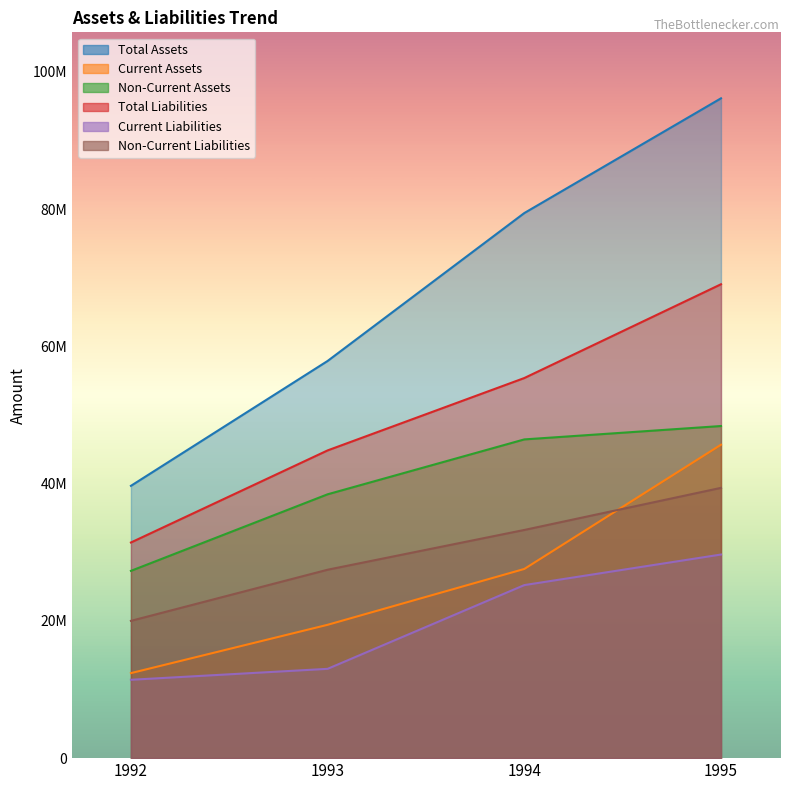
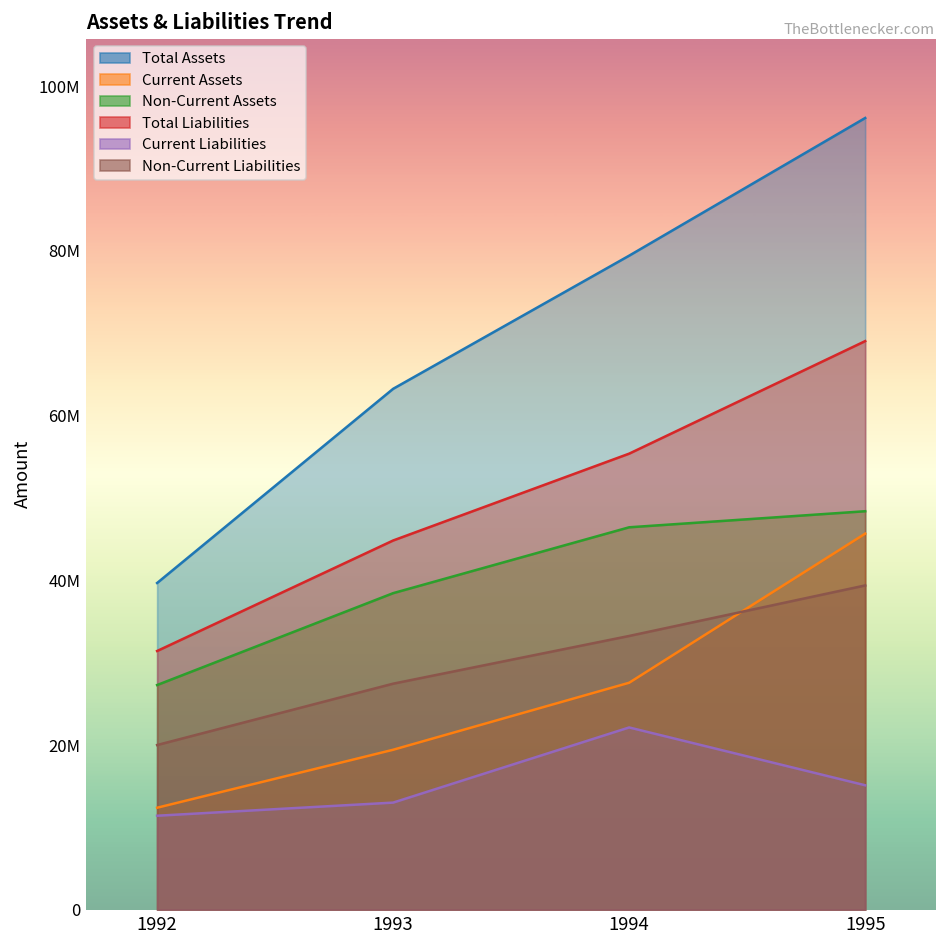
  {
    "Total Assets": {
      "1992": 40000000,
-     "1993": 58000000,
+     "1993": 63000000,
      "1994": 79000000,
      "1995": 96000000
    },
    "Non-Current Assets": {
      "1992": 27000000,
      "1993": 38000000,
      "1994": 46000000,
      "1995": 48000000
    },
    "Current Liabilities": {
      "1992": 11000000,
      "1993": 13000000,
-     "1994": 25000000,
-     "1995": 30000000
+     "1994": 22000000,
+     "1995": 15000000
    }
  }
